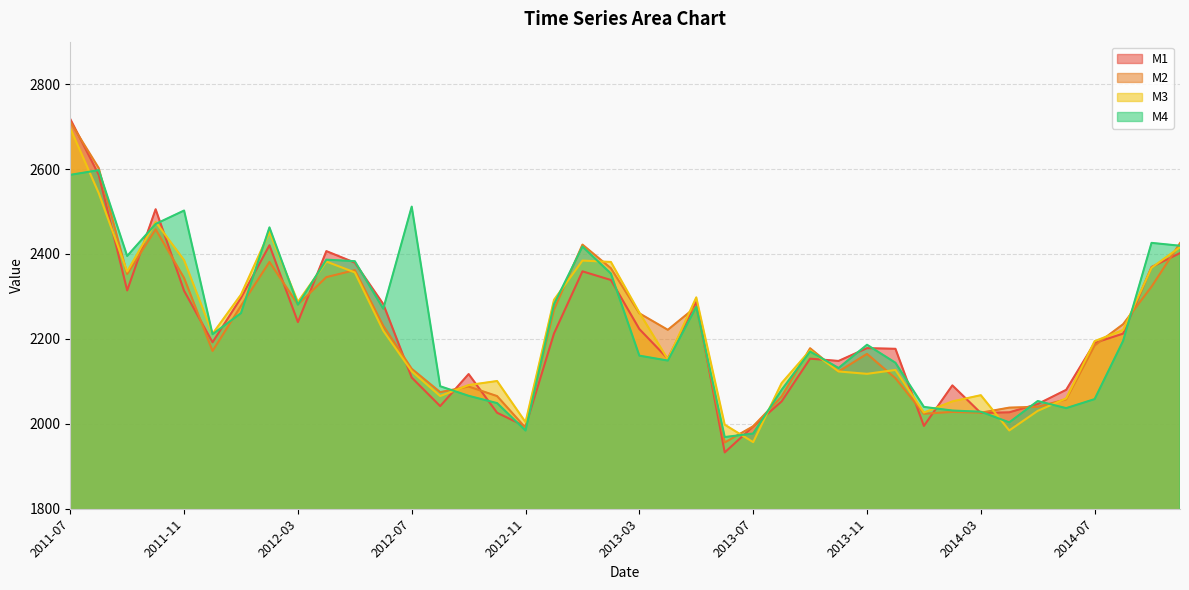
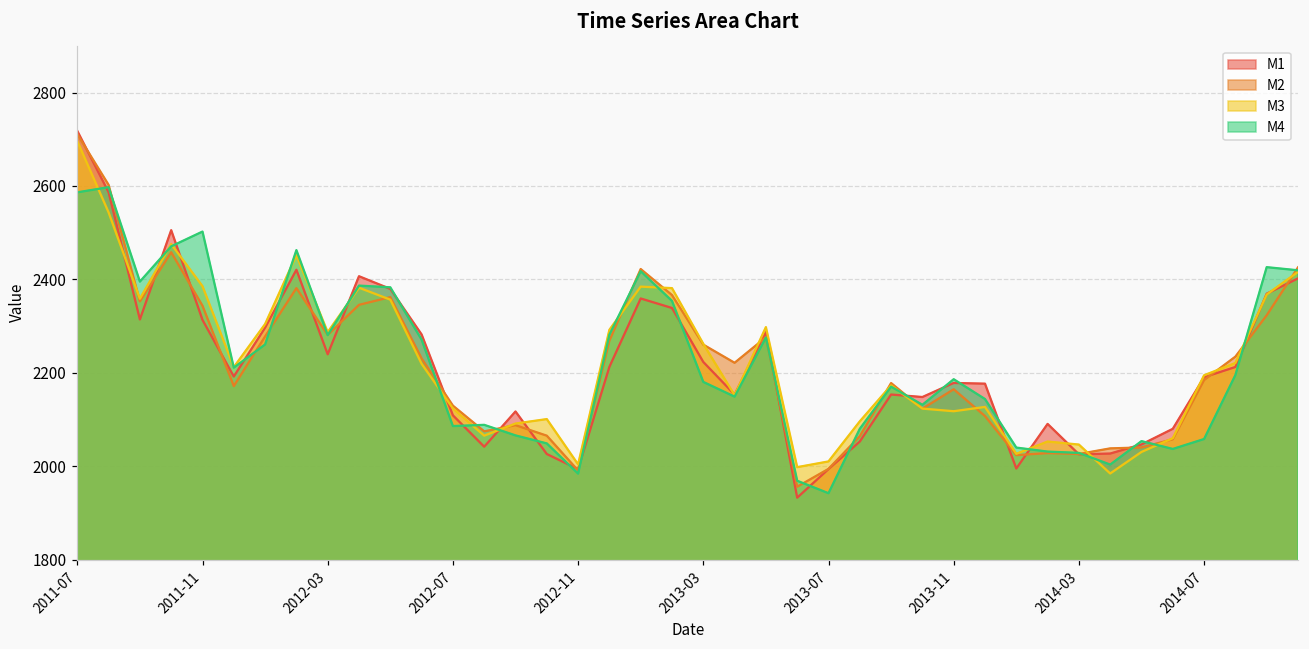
  {
    "M3": {
      "2011-07": 2700,
      "2011-11": 2390,
      "2012-11": 2000,
-     "2013-07": 1960,
+     "2013-07": 2010,
      "2013-11": 2120,
-     "2014-03": 2070
+     "2014-03": 2050
    },
    "M4": {
      "2011-07": 2590,
      "2011-11": 2500,
-     "2012-07": 2510,
+     "2012-07": 2090,
      "2012-11": 1980,
-     "2013-03": 2160,
-     "2013-07": 1980,
+     "2013-03": 2180,
+     "2013-07": 1940,
      "2013-11": 2190,
      "2014-07": 2060
    }
  }
